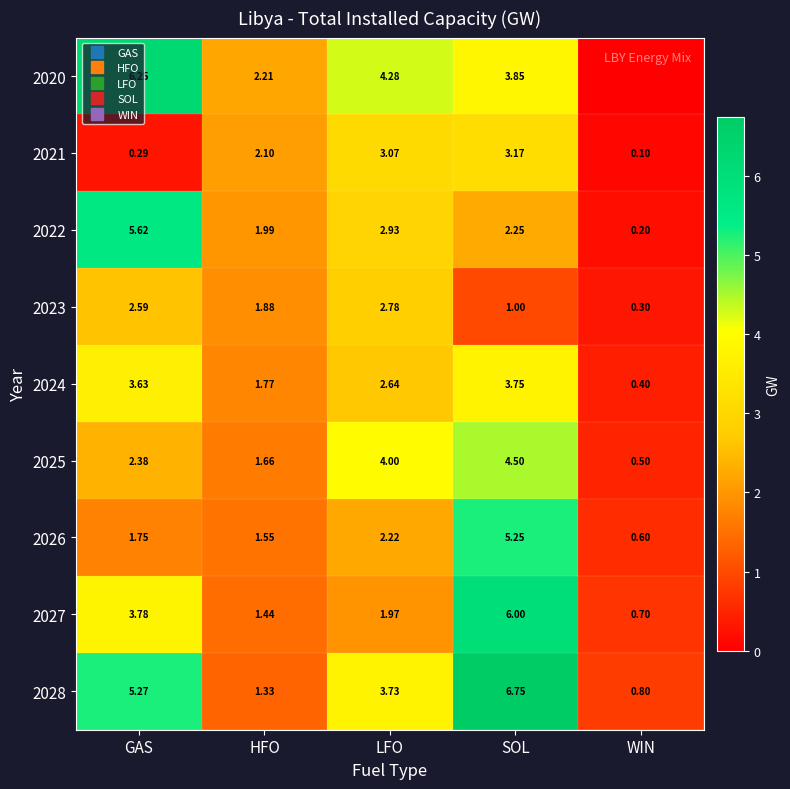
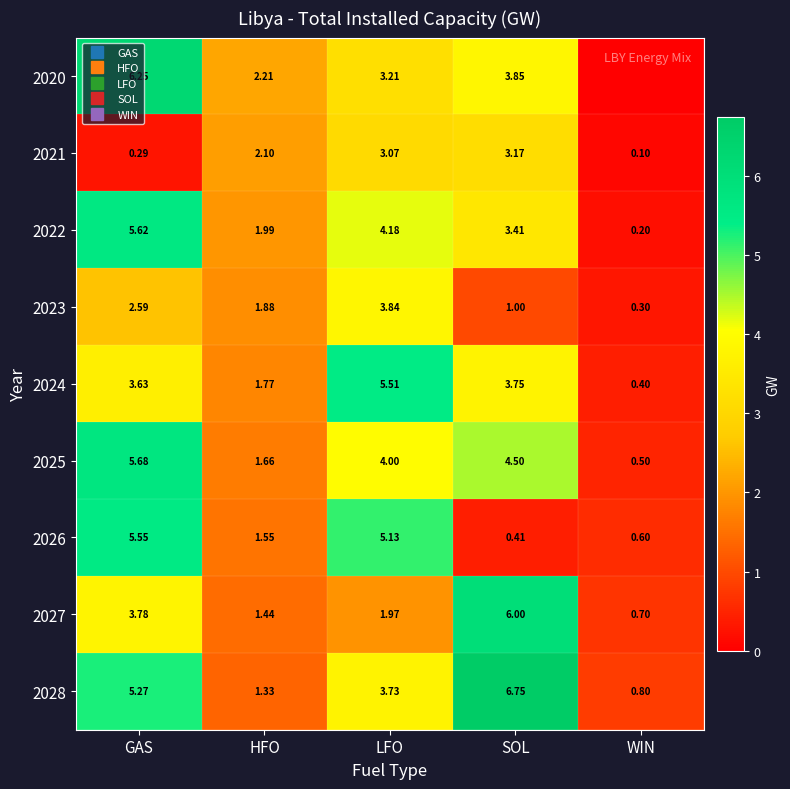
  {
    "2020": {
      "HFO": 2.21,
-     "LFO": 4.28,
+     "LFO": 3.21,
      "SOL": 3.85
    },
    "2021": {
      "GAS": 0.29,
      "HFO": 2.10,
      "LFO": 3.07,
      "SOL": 3.17,
      "WIN": 0.10
    },
    "2022": {
      "GAS": 5.62,
      "HFO": 1.99,
-     "LFO": 2.93,
-     "SOL": 2.25,
+     "LFO": 4.18,
+     "SOL": 3.41,
      "WIN": 0.20
    },
    "2023": {
      "GAS": 2.59,
      "HFO": 1.88,
-     "LFO": 2.78,
+     "LFO": 3.84,
      "SOL": 1.00,
      "WIN": 0.30
    },
    "2024": {
      "GAS": 3.63,
      "HFO": 1.77,
-     "LFO": 2.64,
+     "LFO": 5.51,
      "SOL": 3.75,
      "WIN": 0.40
    },
    "2025": {
-     "GAS": 2.38,
+     "GAS": 5.68,
      "HFO": 1.66,
      "LFO": 4.00,
      "SOL": 4.50,
      "WIN": 0.50
    },
    "2026": {
-     "GAS": 1.75,
+     "GAS": 5.55,
      "HFO": 1.55,
-     "LFO": 2.22,
-     "SOL": 5.25,
+     "LFO": 5.13,
+     "SOL": 0.41,
      "WIN": 0.60
    },
    "2027": {
      "GAS": 3.78,
      "HFO": 1.44,
      "LFO": 1.97,
      "SOL": 6.00,
      "WIN": 0.70
    },
    "2028": {
      "GAS": 5.27,
      "HFO": 1.33,
      "LFO": 3.73,
      "SOL": 6.75,
      "WIN": 0.80
    }
  }
